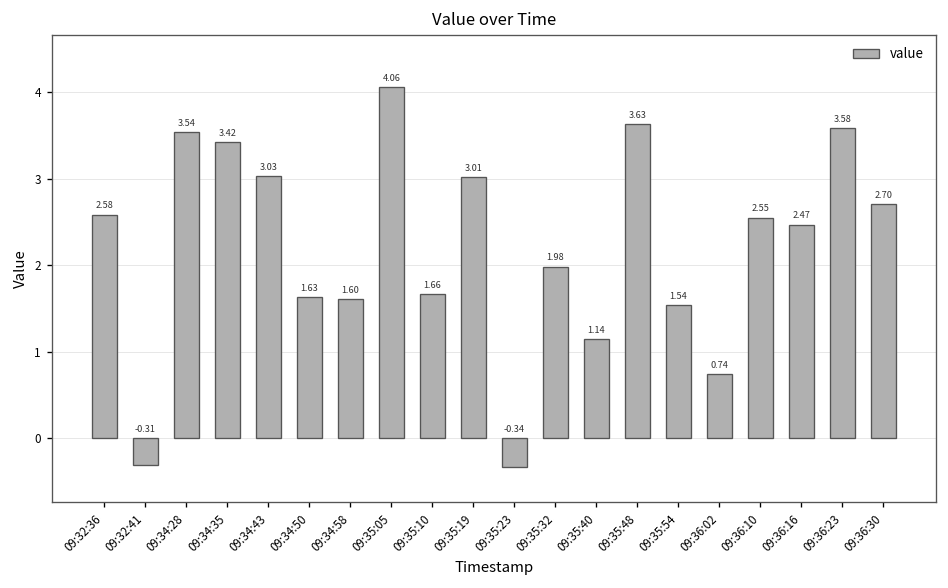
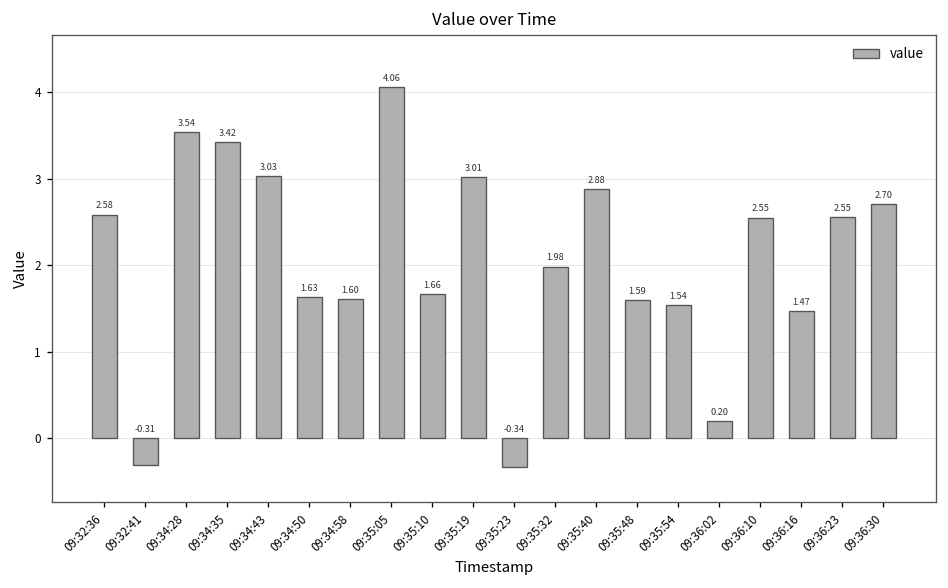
  {
    "09:32:36": 2.58,
    "09:34:28": 3.54,
    "09:34:35": 3.42,
    "09:34:43": 3.03,
    "09:34:50": 1.63,
    "09:34:58": 1.60,
    "09:35:05": 4.06,
    "09:35:10": 1.66,
    "09:35:19": 3.01,
    "09:35:32": 1.98,
-   "09:35:40": 1.14,
-   "09:35:48": 3.63,
+   "09:35:40": 2.88,
+   "09:35:48": 1.59,
    "09:35:54": 1.54,
-   "09:36:02": 0.74,
+   "09:36:02": 0.20,
    "09:36:10": 2.55,
-   "09:36:16": 2.47,
-   "09:36:23": 3.58,
+   "09:36:16": 1.47,
+   "09:36:23": 2.55,
    "09:36:30": 2.70
  }
